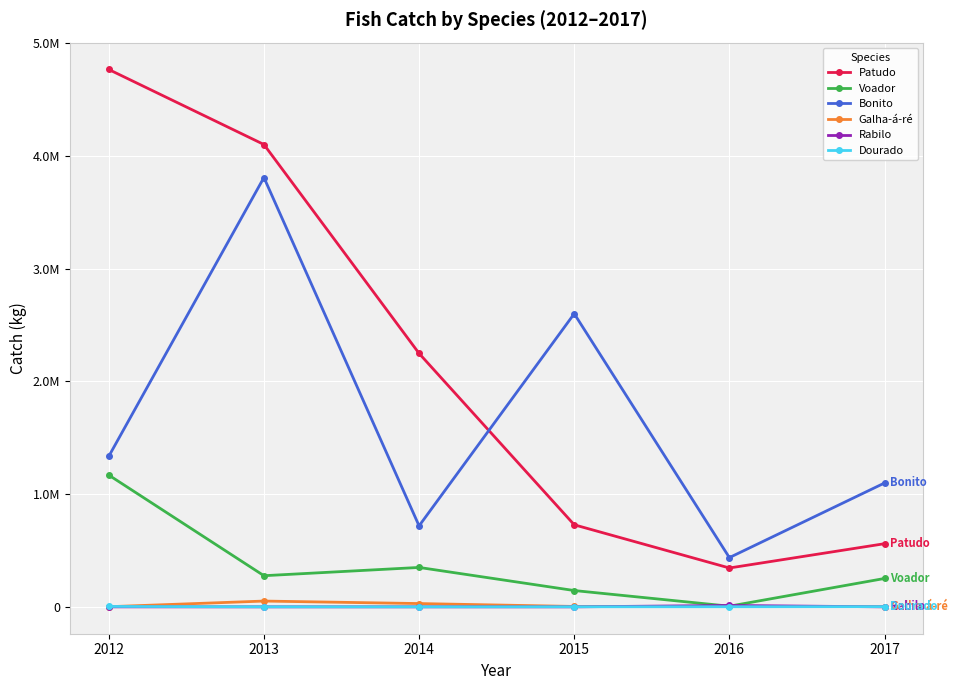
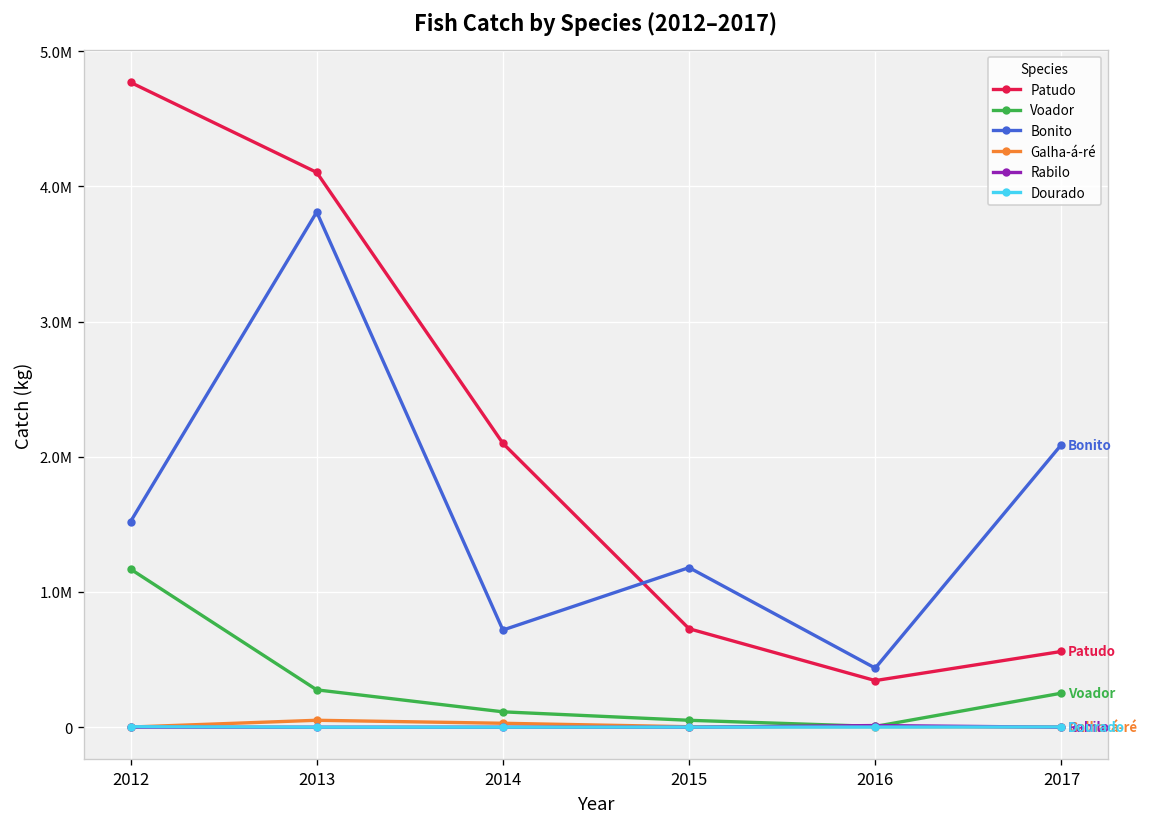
  {
    "Patudo": {
      "2012": 4770000,
      "2013": 4100000,
-     "2014": 2250000,
+     "2014": 2100000,
      "2015": 730000,
      "2016": 340000,
      "2017": 560000
    },
    "Voador": {
      "2012": 1170000,
      "2013": 280000,
-     "2014": 350000,
-     "2015": 140000,
+     "2014": 110000,
+     "2015": 50000,
      "2017": 250000
    },
    "Bonito": {
-     "2012": 1340000,
+     "2012": 1520000,
      "2013": 3810000,
      "2014": 720000,
-     "2015": 2600000,
+     "2015": 1180000,
      "2016": 440000,
-     "2017": 1100000
+     "2017": 2090000
    },
    "Galha-á-ré": {
      "2013": 50000,
      "2014": 30000
    }
  }
